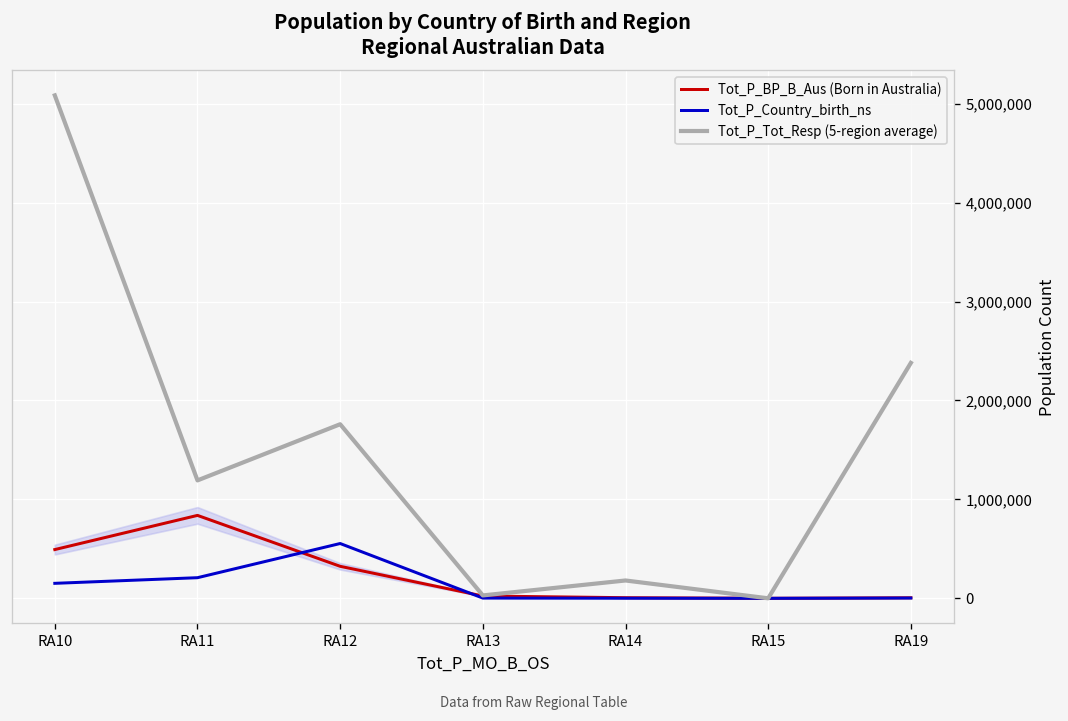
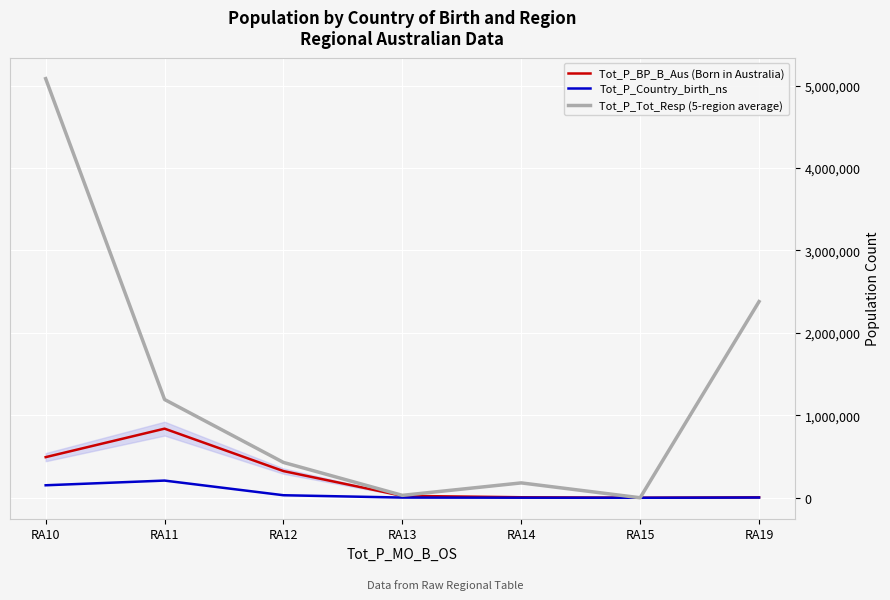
  {
    "Tot_P_BP_B_Aus (Born in Australia)": {
      "RA10": "500,000",
      "RA11": "800,000",
      "RA12": "300,000"
    },
    "Tot_P_Country_birth_ns": {
      "RA10": "200,000",
      "RA11": "200,000",
-     "RA12": "600,000"
+     "RA12": "0"
    },
    "Tot_P_Tot_Resp (5-region average)": {
      "RA10": "5,100,000",
      "RA11": "1,200,000",
-     "RA12": "1,800,000",
+     "RA12": "400,000",
      "RA14": "200,000",
      "RA19": "2,400,000"
    }
  }
